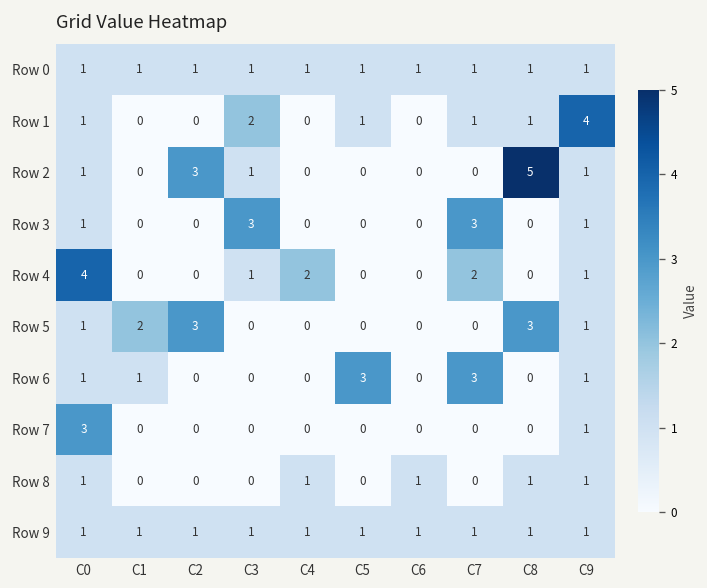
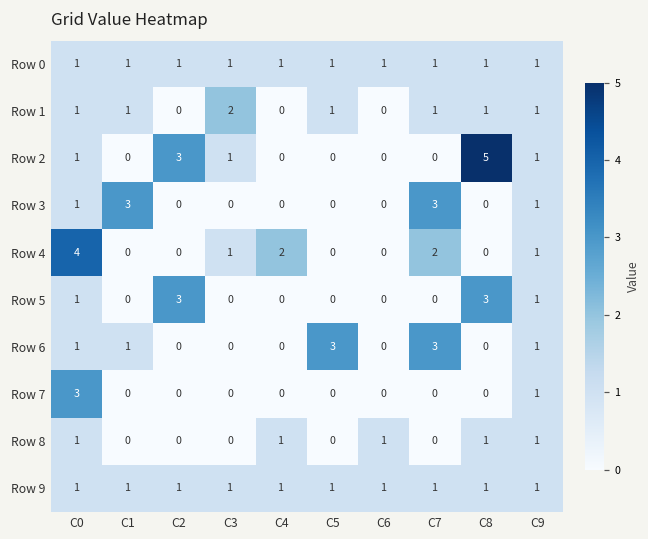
  {
    "Row 0": {
      "C0": 1,
      "C1": 1,
      "C2": 1,
      "C3": 1,
      "C4": 1,
      "C5": 1,
      "C6": 1,
      "C7": 1,
      "C8": 1,
      "C9": 1
    },
    "Row 1": {
      "C0": 1,
-     "C1": 0,
+     "C1": 1,
      "C2": 0,
      "C3": 2,
      "C4": 0,
      "C5": 1,
      "C6": 0,
      "C7": 1,
      "C8": 1,
-     "C9": 4
+     "C9": 1
    },
    "Row 2": {
      "C0": 1,
      "C1": 0,
      "C2": 3,
      "C3": 1,
      "C4": 0,
      "C5": 0,
      "C6": 0,
      "C7": 0,
      "C8": 5,
      "C9": 1
    },
    "Row 3": {
      "C0": 1,
-     "C1": 0,
+     "C1": 3,
      "C2": 0,
-     "C3": 3,
+     "C3": 0,
      "C4": 0,
      "C5": 0,
      "C6": 0,
      "C7": 3,
      "C8": 0,
      "C9": 1
    },
    "Row 4": {
      "C0": 4,
      "C1": 0,
      "C2": 0,
      "C3": 1,
      "C4": 2,
      "C5": 0,
      "C6": 0,
      "C7": 2,
      "C8": 0,
      "C9": 1
    },
    "Row 5": {
      "C0": 1,
-     "C1": 2,
+     "C1": 0,
      "C2": 3,
      "C3": 0,
      "C4": 0,
      "C5": 0,
      "C6": 0,
      "C7": 0,
      "C8": 3,
      "C9": 1
    },
    "Row 6": {
      "C0": 1,
      "C1": 1,
      "C2": 0,
      "C3": 0,
      "C4": 0,
      "C5": 3,
      "C6": 0,
      "C7": 3,
      "C8": 0,
      "C9": 1
    },
    "Row 7": {
      "C0": 3,
      "C1": 0,
      "C2": 0,
      "C3": 0,
      "C4": 0,
      "C5": 0,
      "C6": 0,
      "C7": 0,
      "C8": 0,
      "C9": 1
    },
    "Row 8": {
      "C0": 1,
      "C1": 0,
      "C2": 0,
      "C3": 0,
      "C4": 1,
      "C5": 0,
      "C6": 1,
      "C7": 0,
      "C8": 1,
      "C9": 1
    },
    "Row 9": {
      "C0": 1,
      "C1": 1,
      "C2": 1,
      "C3": 1,
      "C4": 1,
      "C5": 1,
      "C6": 1,
      "C7": 1,
      "C8": 1,
      "C9": 1
    }
  }
